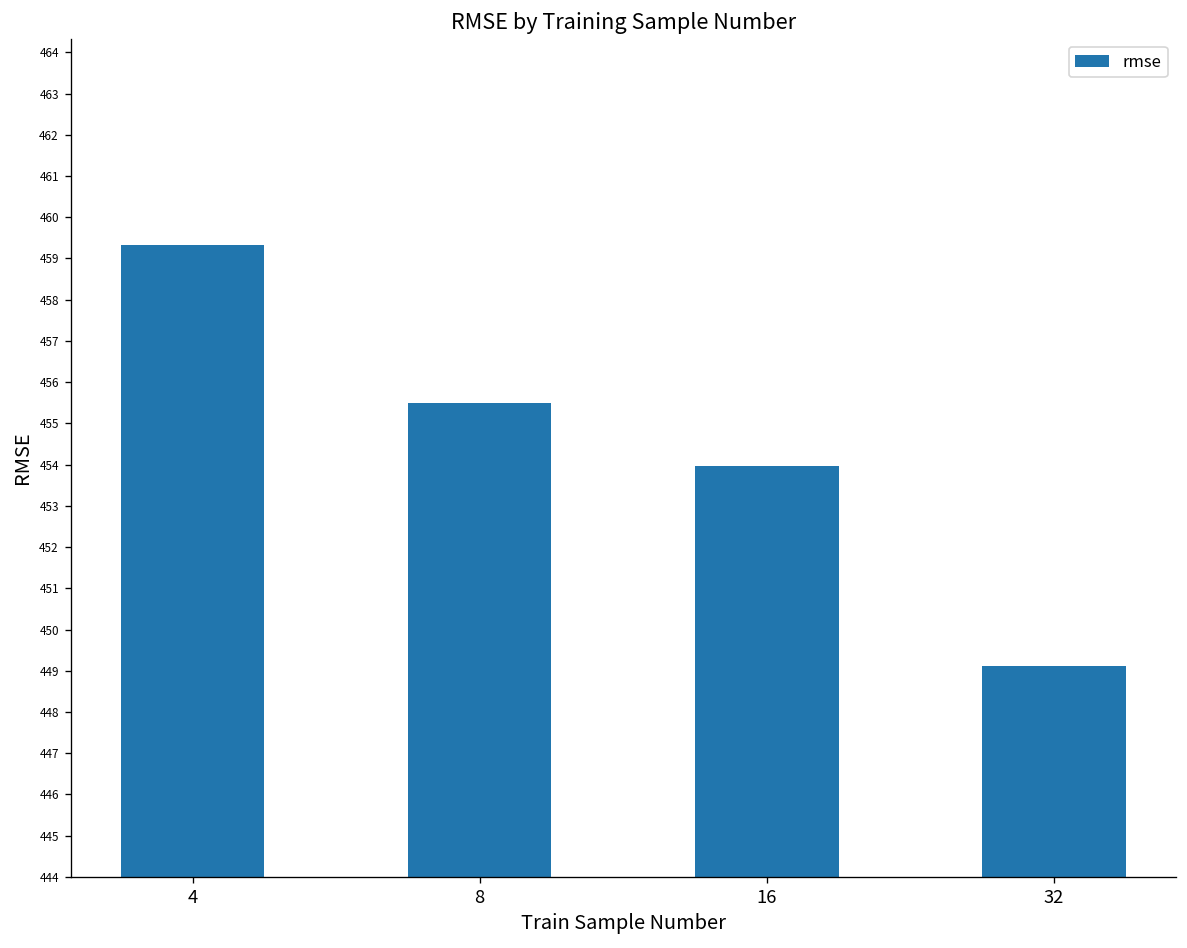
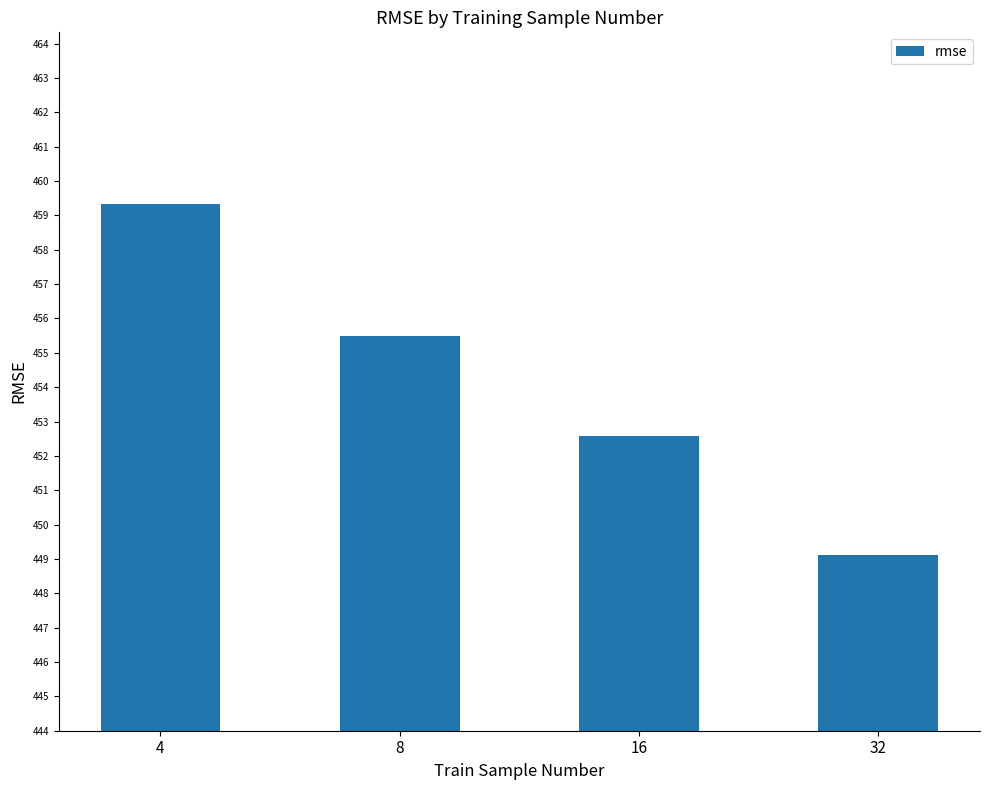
  {
    "4": 459.3,
    "8": 455.5,
-   "16": 454.0,
+   "16": 452.6,
    "32": 449.1
  }
